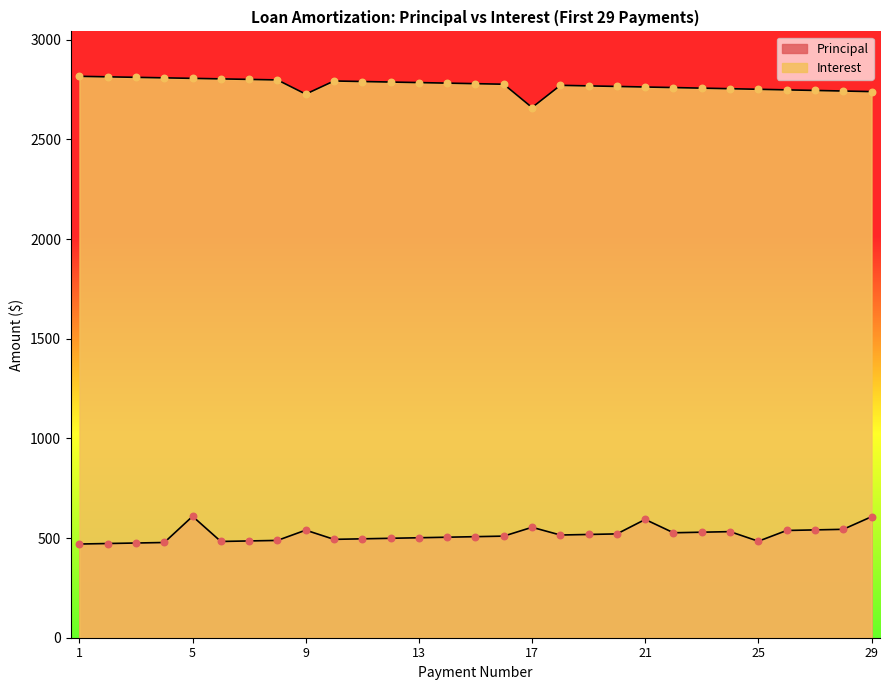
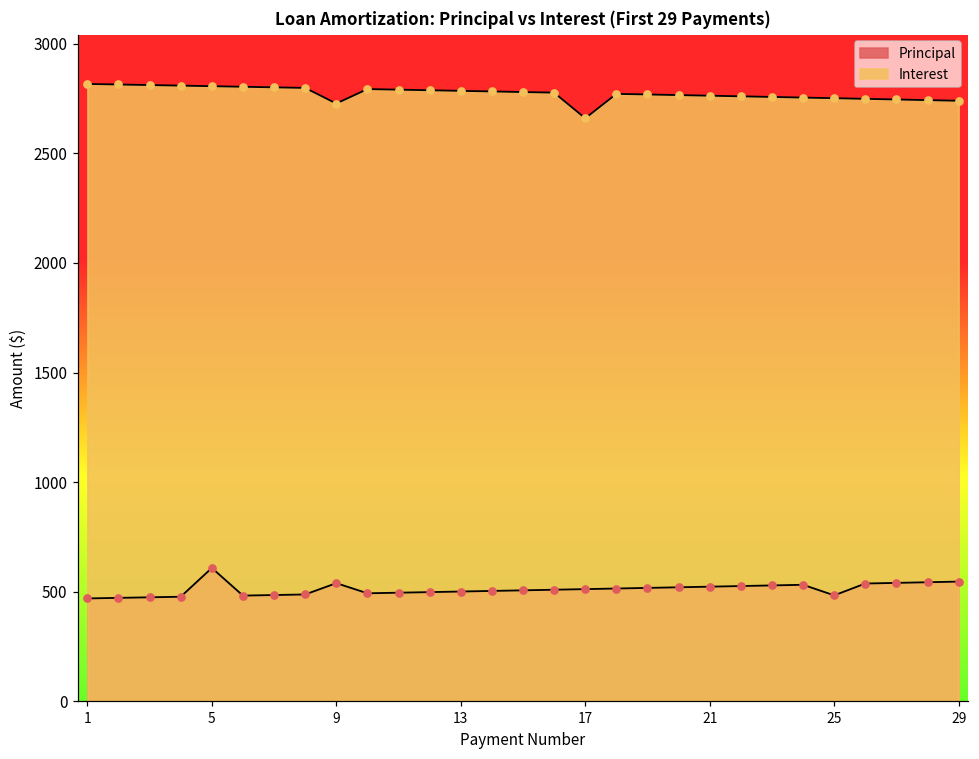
  {
    "Principal": {
      "1": 470,
      "5": 610,
      "9": 540,
      "13": 500,
-     "17": 550,
-     "21": 590,
+     "17": 510,
+     "21": 520,
      "25": 480,
-     "29": 610
+     "29": 550
    },
    "Interest": {
      "1": 2820,
      "5": 2810,
      "9": 2730,
      "13": 2790,
      "17": 2660,
      "21": 2760,
      "25": 2750,
      "29": 2740
    }
  }
